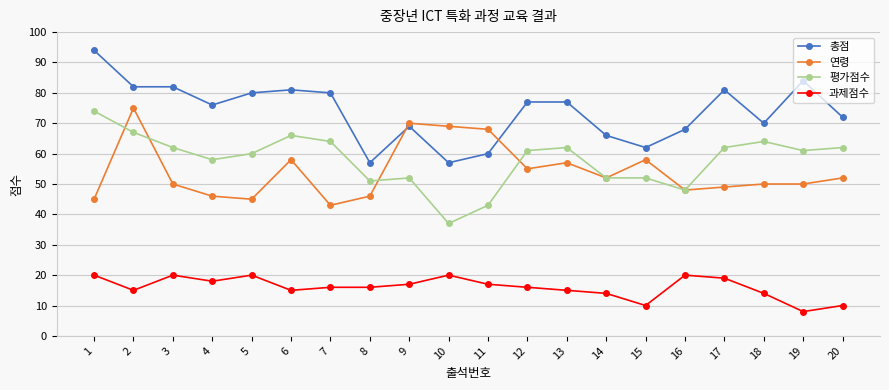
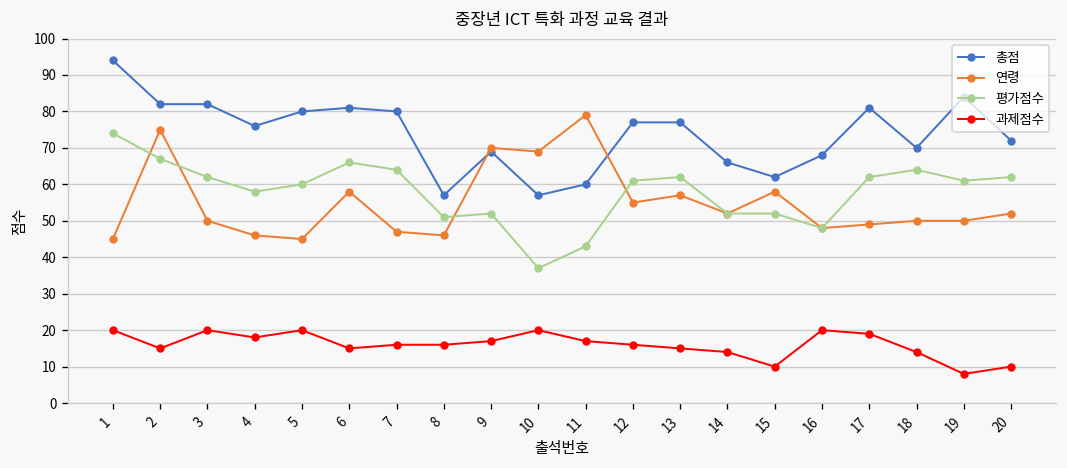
  {
    "총점": {
      "1": 94,
      "2": 82,
      "3": 82,
      "4": 76,
      "5": 80,
      "6": 81,
      "7": 80,
      "8": 57,
      "9": 69,
      "10": 57,
      "11": 60,
      "12": 77,
      "13": 77,
      "14": 66,
      "15": 62,
      "16": 68,
      "17": 81,
      "18": 70,
      "20": 72
    },
    "연령": {
      "1": 45,
      "2": 75,
      "3": 50,
      "4": 46,
      "5": 45,
      "6": 58,
-     "7": 43,
+     "7": 47,
      "8": 46,
      "9": 70,
      "10": 69,
-     "11": 68,
+     "11": 79,
      "12": 55,
      "13": 57,
      "15": 58,
      "17": 49,
      "18": 50,
      "19": 50,
      "20": 52
    },
    "평가점수": {
      "1": 74,
      "2": 67,
      "3": 62,
      "4": 58,
      "5": 60,
      "6": 66,
      "7": 64,
      "8": 51,
      "9": 52,
      "10": 37,
      "11": 43,
      "12": 61,
      "13": 62,
      "15": 52,
      "17": 62,
      "18": 64,
      "19": 61,
      "20": 62
    },
    "과제점수": {
      "1": 20,
      "2": 15,
      "3": 20,
      "4": 18,
      "5": 20,
      "6": 15,
      "7": 16,
      "8": 16,
      "9": 17,
      "10": 20,
      "11": 17,
      "12": 16,
      "13": 15,
      "14": 14,
      "15": 10,
      "16": 20,
      "17": 19,
      "18": 14,
      "19": 8,
      "20": 10
    }
  }
